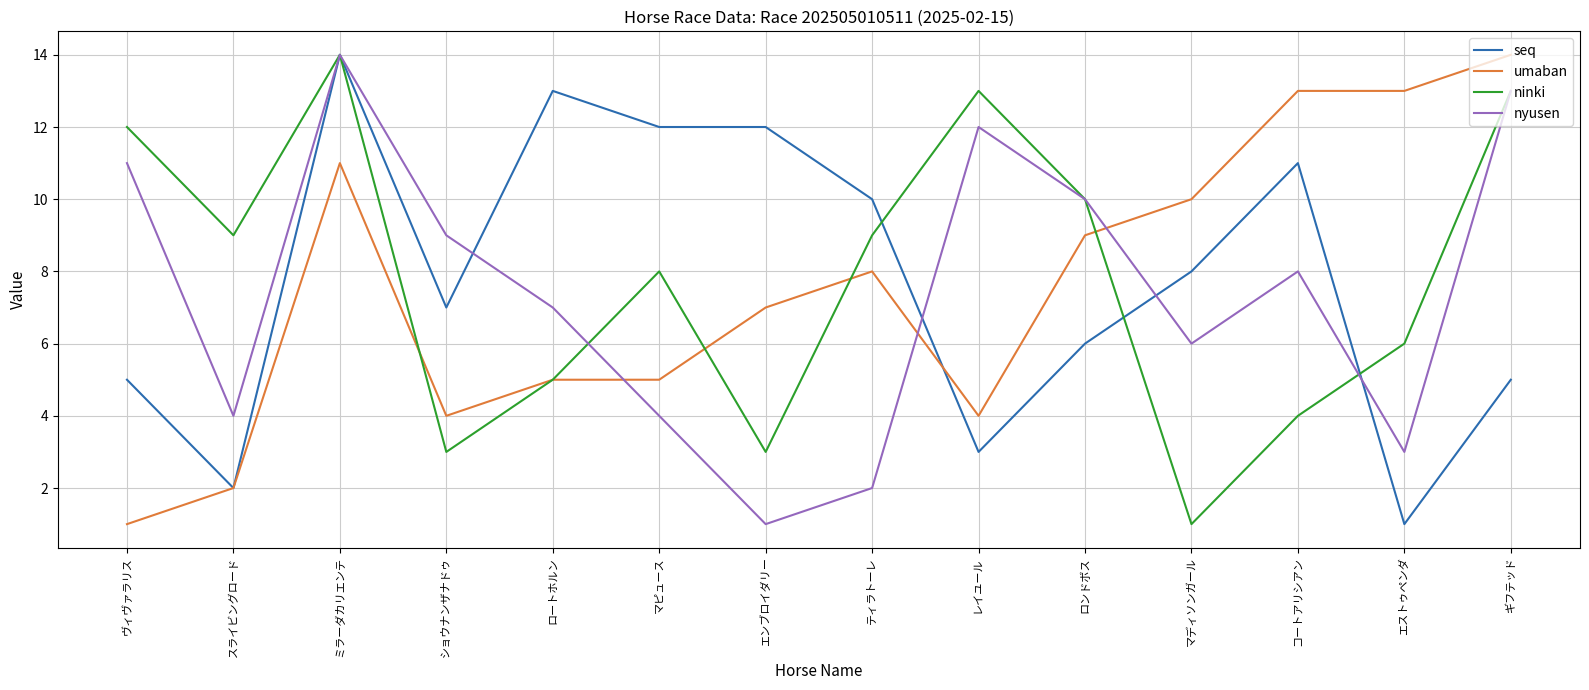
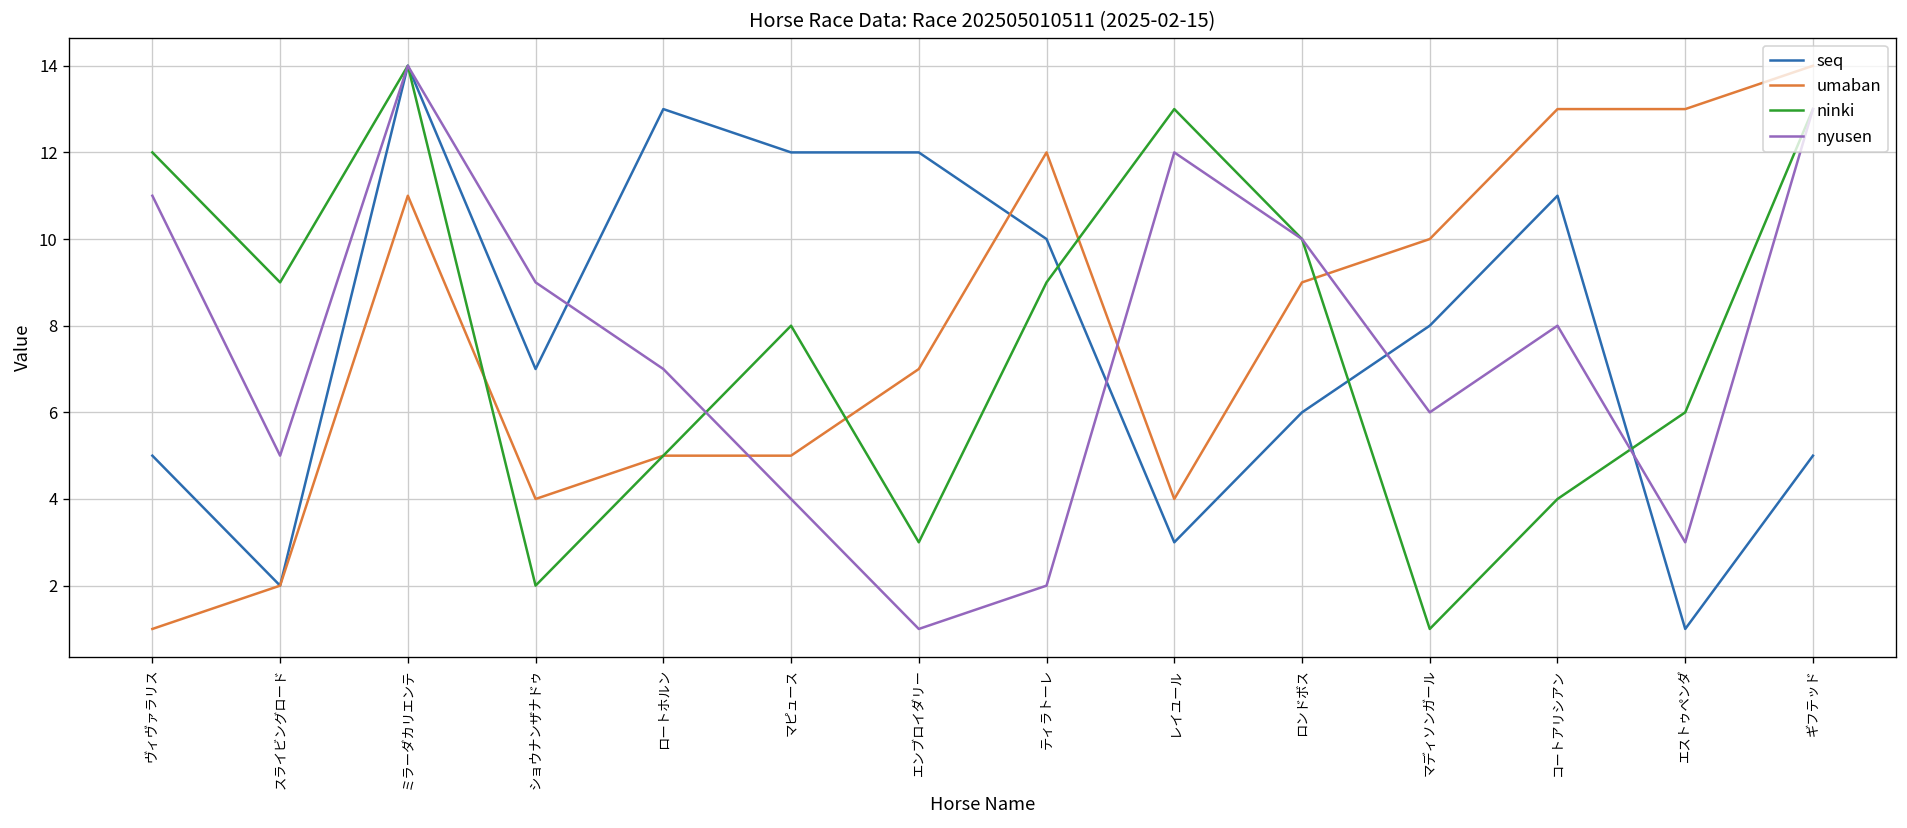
  {
    "seq": {
      "ヴィヴァラリス": 5,
      "ショウナンザナドゥ": 7,
      "ロートホルン": 13,
      "マピュース": 12,
      "エンブロイダリー": 12,
      "ティラトーレ": 10,
      "レイユール": 3,
      "ロンドボス": 6,
      "マディソンガール": 8,
      "コートアリシアン": 11,
      "エストゥペンダ": 1,
      "ギフテッド": 5
    },
    "umaban": {
      "ヴィヴァラリス": 1,
      "ミラーダカリエンテ": 11,
      "ショウナンザナドゥ": 4,
      "マピュース": 5,
      "エンブロイダリー": 7,
-     "ティラトーレ": 8,
+     "ティラトーレ": 12,
      "レイユール": 4,
      "ロンドボス": 9,
      "マディソンガール": 10,
      "コートアリシアン": 13,
      "エストゥペンダ": 13
    },
    "ninki": {
      "ヴィヴァラリス": 12,
      "スライビングロード": 9,
-     "ショウナンザナドゥ": 3,
+     "ショウナンザナドゥ": 2,
      "マピュース": 8,
      "エンブロイダリー": 3,
      "ティラトーレ": 9,
      "レイユール": 13,
      "マディソンガール": 1,
      "コートアリシアン": 4,
      "エストゥペンダ": 6
    },
    "nyusen": {
      "ヴィヴァラリス": 11,
-     "スライビングロード": 4,
+     "スライビングロード": 5,
      "ショウナンザナドゥ": 9,
      "ロートホルン": 7,
      "マピュース": 4,
      "エンブロイダリー": 1,
      "ティラトーレ": 2,
      "レイユール": 12,
      "マディソンガール": 6,
      "コートアリシアン": 8,
      "エストゥペンダ": 3
    }
  }
